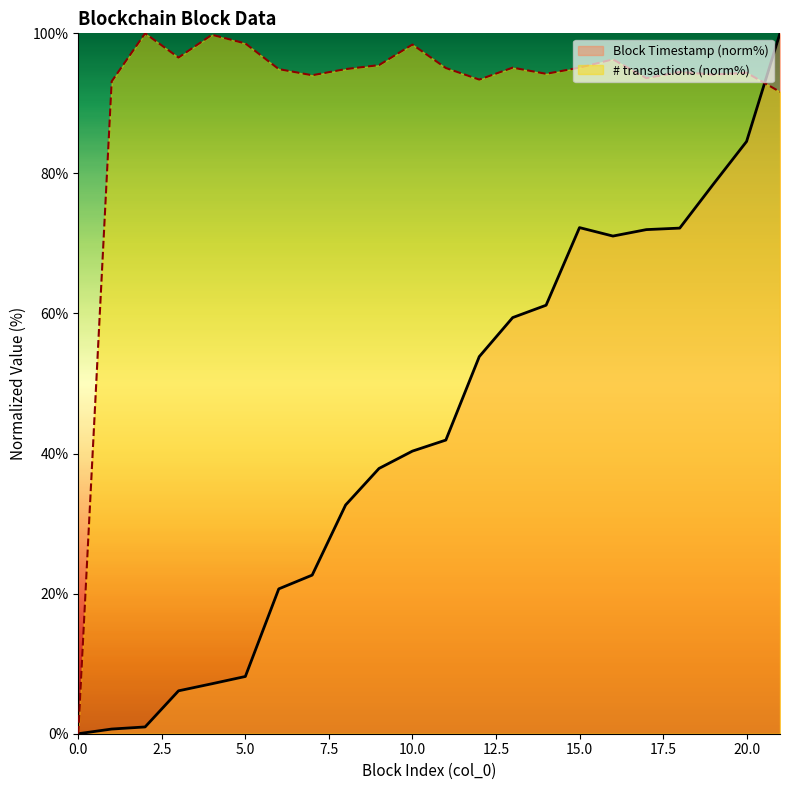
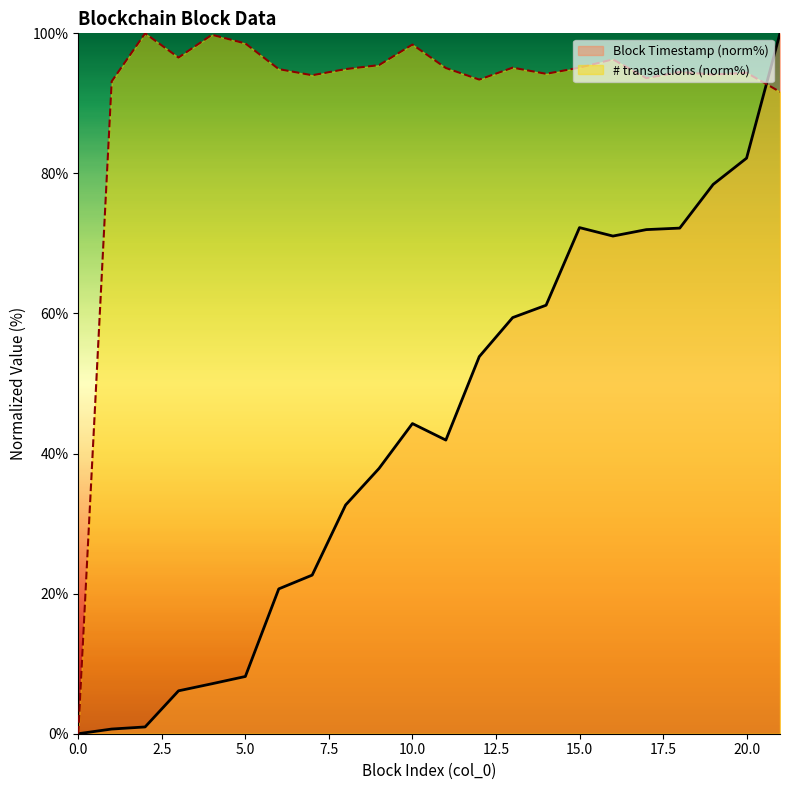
  {
    "Block Timestamp (norm%)": {
      "5.0": "8%",
-     "10.0": "40%",
+     "10.0": "44%",
      "15.0": "72%",
-     "20.0": "85%"
+     "20.0": "82%"
    },
    "# transactions (norm%)": {
      "5.0": "99%",
      "10.0": "98%"
    }
  }
